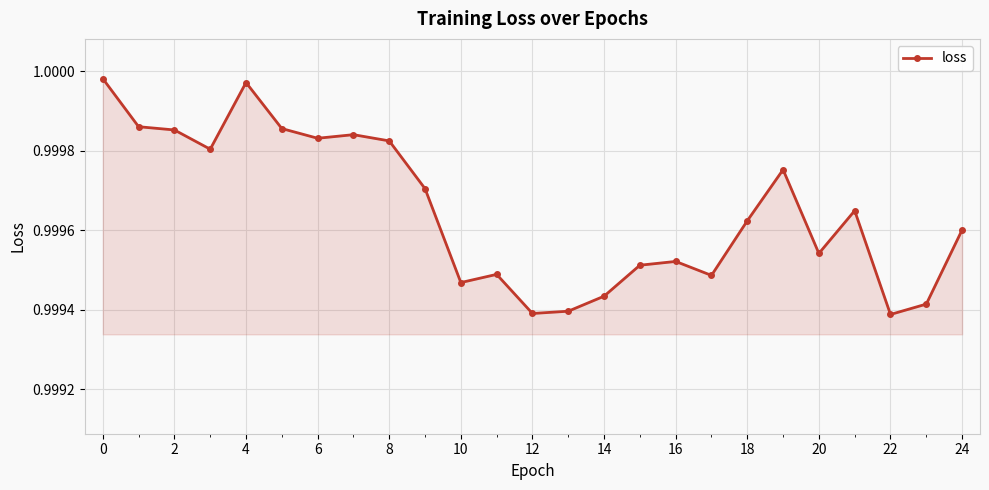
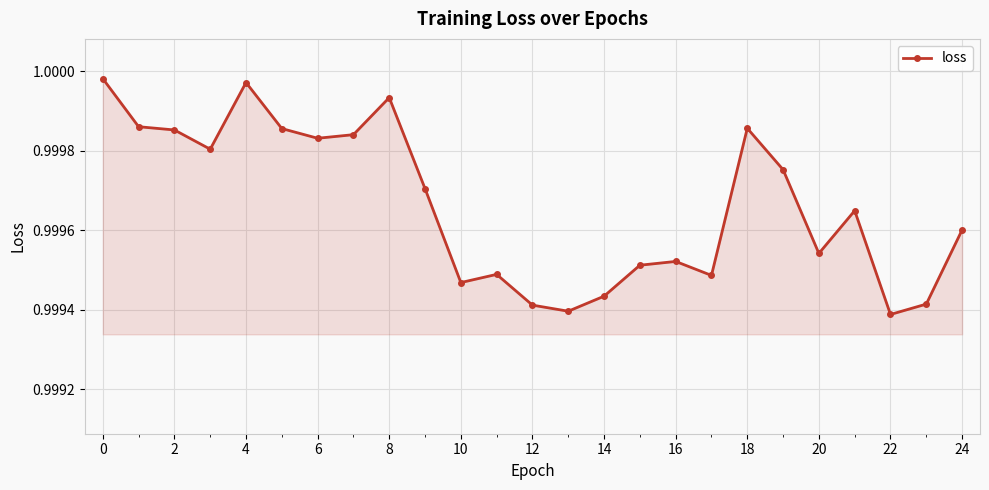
  {
    "0": 0.99998,
    "2": 0.99985,
    "4": 0.99997,
    "6": 0.99983,
-   "8": 0.99982,
+   "8": 0.99993,
    "10": 0.99947,
-   "12": 0.99939,
+   "12": 0.99941,
    "14": 0.99943,
    "16": 0.99952,
-   "18": 0.99962,
+   "18": 0.99986,
    "20": 0.99954,
    "22": 0.99939,
    "24": 0.99960
  }
